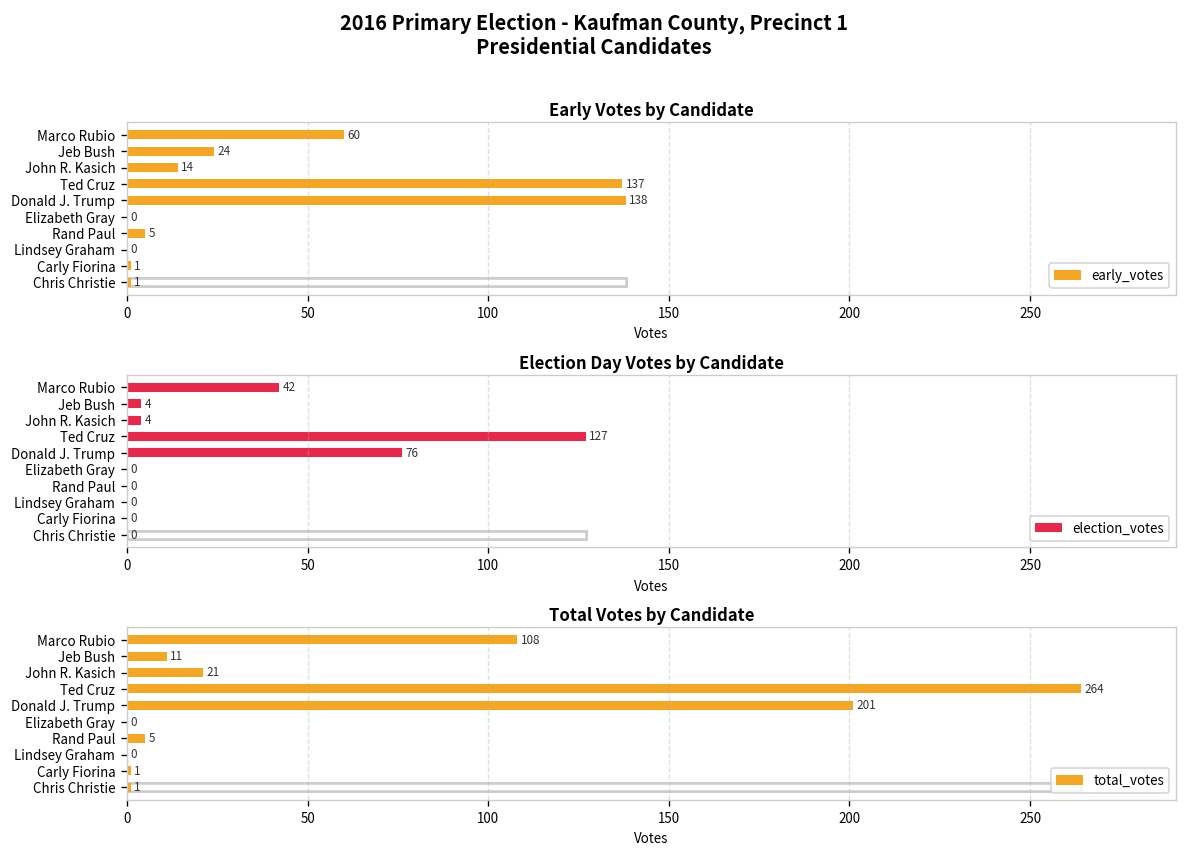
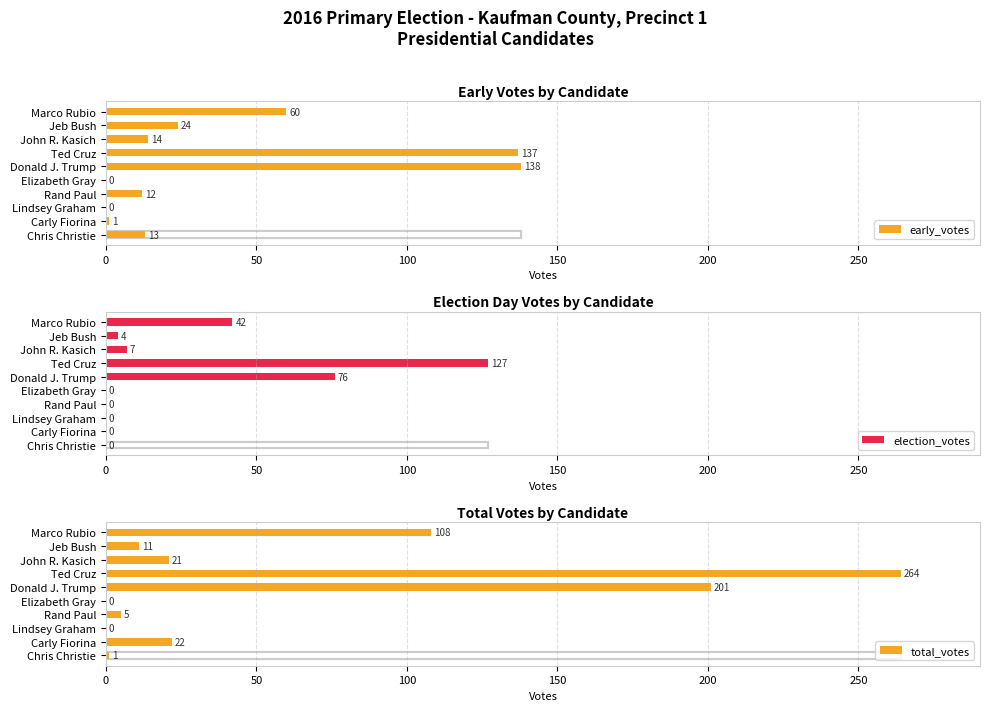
  {
    "Early Votes by Candidate": {
      "early_votes": {
        "Marco Rubio": 60,
        "Jeb Bush": 24,
        "John R. Kasich": 14,
        "Ted Cruz": 137,
        "Donald J. Trump": 138,
        "Elizabeth Gray": 0,
-       "Rand Paul": 5,
+       "Rand Paul": 12,
        "Lindsey Graham": 0,
        "Carly Fiorina": 1,
-       "Chris Christie": 1
+       "Chris Christie": 13
      }
    },
    "Election Day Votes by Candidate": {
      "election_votes": {
        "Marco Rubio": 42,
        "Jeb Bush": 4,
-       "John R. Kasich": 4,
+       "John R. Kasich": 7,
        "Ted Cruz": 127,
        "Donald J. Trump": 76,
        "Elizabeth Gray": 0,
        "Rand Paul": 0,
        "Lindsey Graham": 0,
        "Carly Fiorina": 0,
        "Chris Christie": 0
      }
    },
    "Total Votes by Candidate": {
      "total_votes": {
        "Marco Rubio": 108,
        "Jeb Bush": 11,
        "John R. Kasich": 21,
        "Ted Cruz": 264,
        "Donald J. Trump": 201,
        "Elizabeth Gray": 0,
        "Rand Paul": 5,
        "Lindsey Graham": 0,
-       "Carly Fiorina": 1
+       "Carly Fiorina": 22
      }
    }
  }
